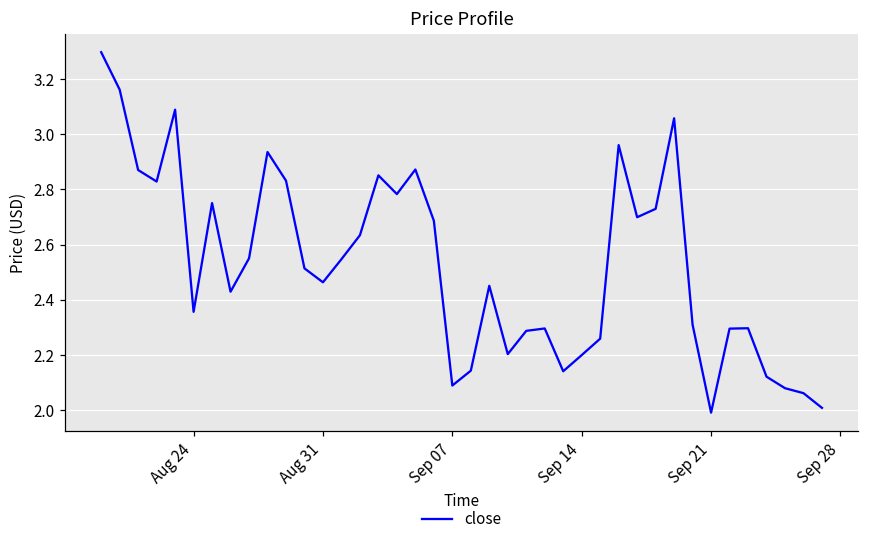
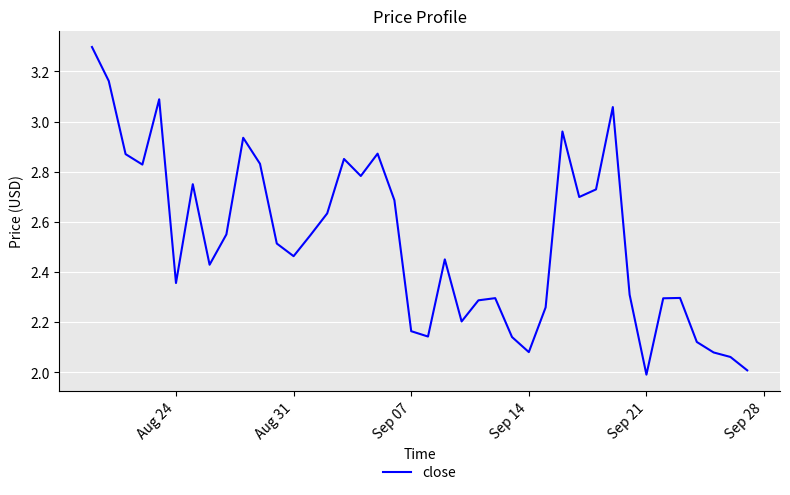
  {
    "Aug 24": 2.36,
    "Aug 31": 2.46,
-   "Sep 07": 2.09,
-   "Sep 14": 2.20,
+   "Sep 07": 2.16,
+   "Sep 14": 2.08,
    "Sep 21": 1.99
  }
